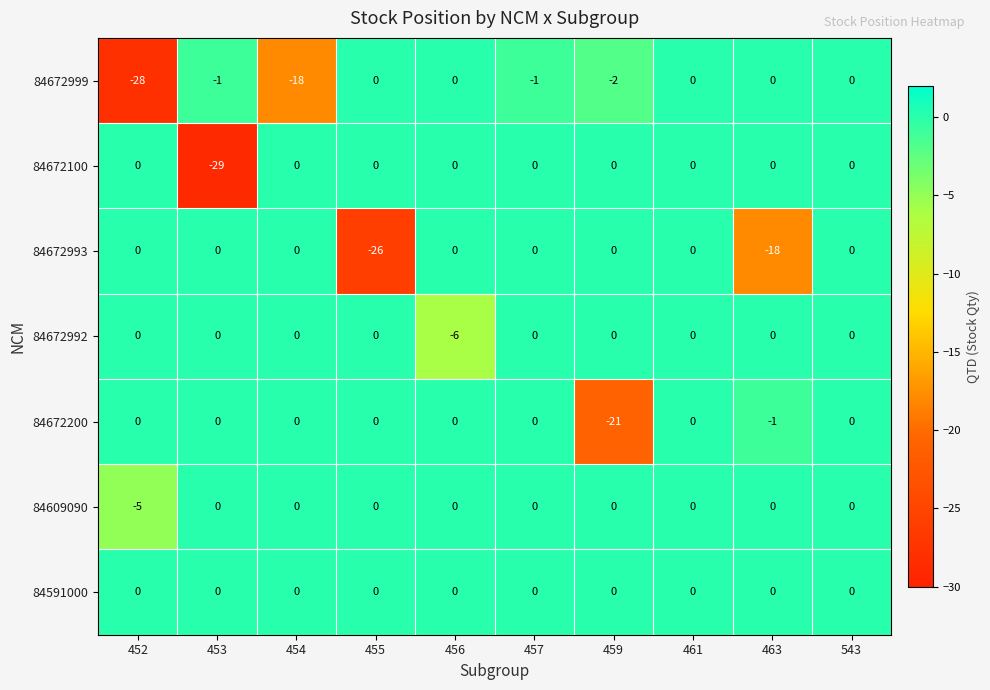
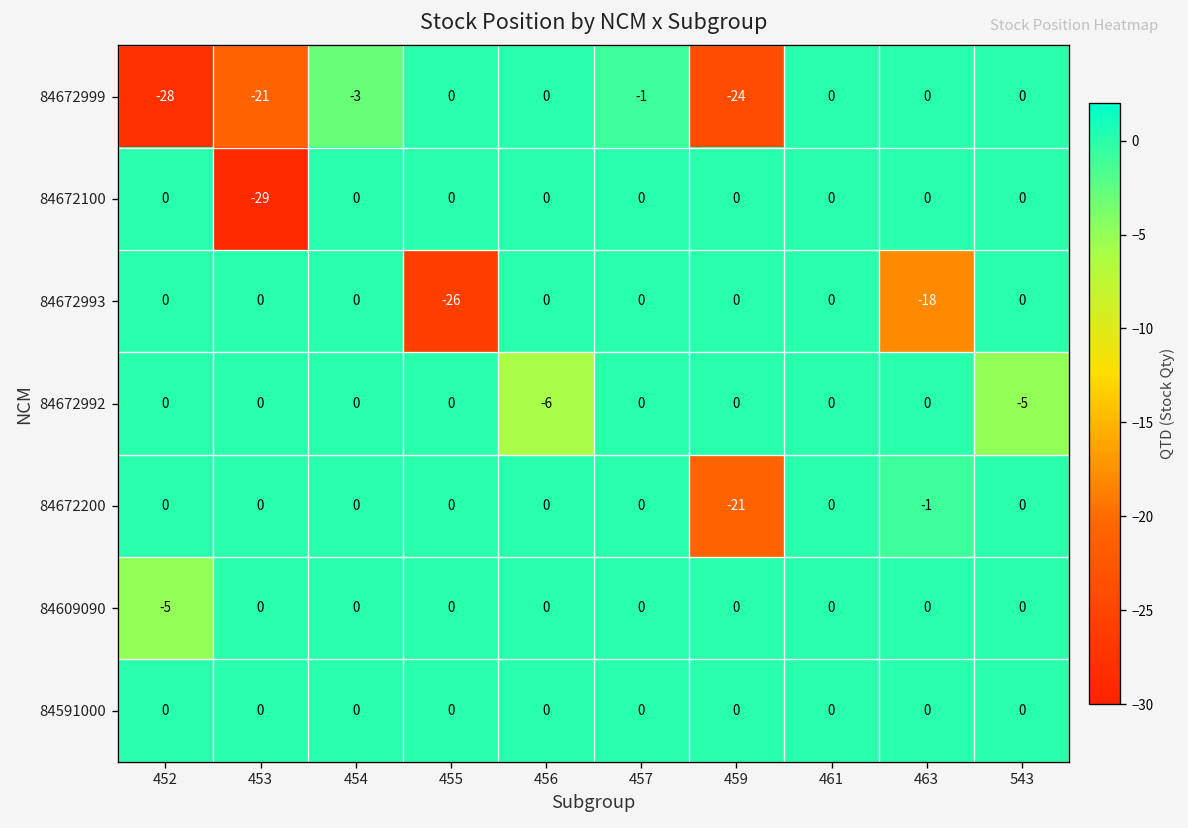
  {
    "84672999": {
      "452": -28,
-     "453": -1,
-     "454": -18,
+     "453": -21,
+     "454": -3,
      "455": 0,
      "456": 0,
      "457": -1,
-     "459": -2,
+     "459": -24,
      "461": 0,
      "463": 0,
      "543": 0
    },
    "84672100": {
      "452": 0,
      "453": -29,
      "454": 0,
      "455": 0,
      "456": 0,
      "457": 0,
      "459": 0,
      "461": 0,
      "463": 0,
      "543": 0
    },
    "84672993": {
      "452": 0,
      "453": 0,
      "454": 0,
      "455": -26,
      "456": 0,
      "457": 0,
      "459": 0,
      "461": 0,
      "463": -18,
      "543": 0
    },
    "84672992": {
      "452": 0,
      "453": 0,
      "454": 0,
      "455": 0,
      "456": -6,
      "457": 0,
      "459": 0,
      "461": 0,
      "463": 0,
-     "543": 0
+     "543": -5
    },
    "84672200": {
      "452": 0,
      "453": 0,
      "454": 0,
      "455": 0,
      "456": 0,
      "457": 0,
      "459": -21,
      "461": 0,
      "463": -1,
      "543": 0
    },
    "84609090": {
      "452": -5,
      "453": 0,
      "454": 0,
      "455": 0,
      "456": 0,
      "457": 0,
      "459": 0,
      "461": 0,
      "463": 0,
      "543": 0
    },
    "84591000": {
      "452": 0,
      "453": 0,
      "454": 0,
      "455": 0,
      "456": 0,
      "457": 0,
      "459": 0,
      "461": 0,
      "463": 0,
      "543": 0
    }
  }
